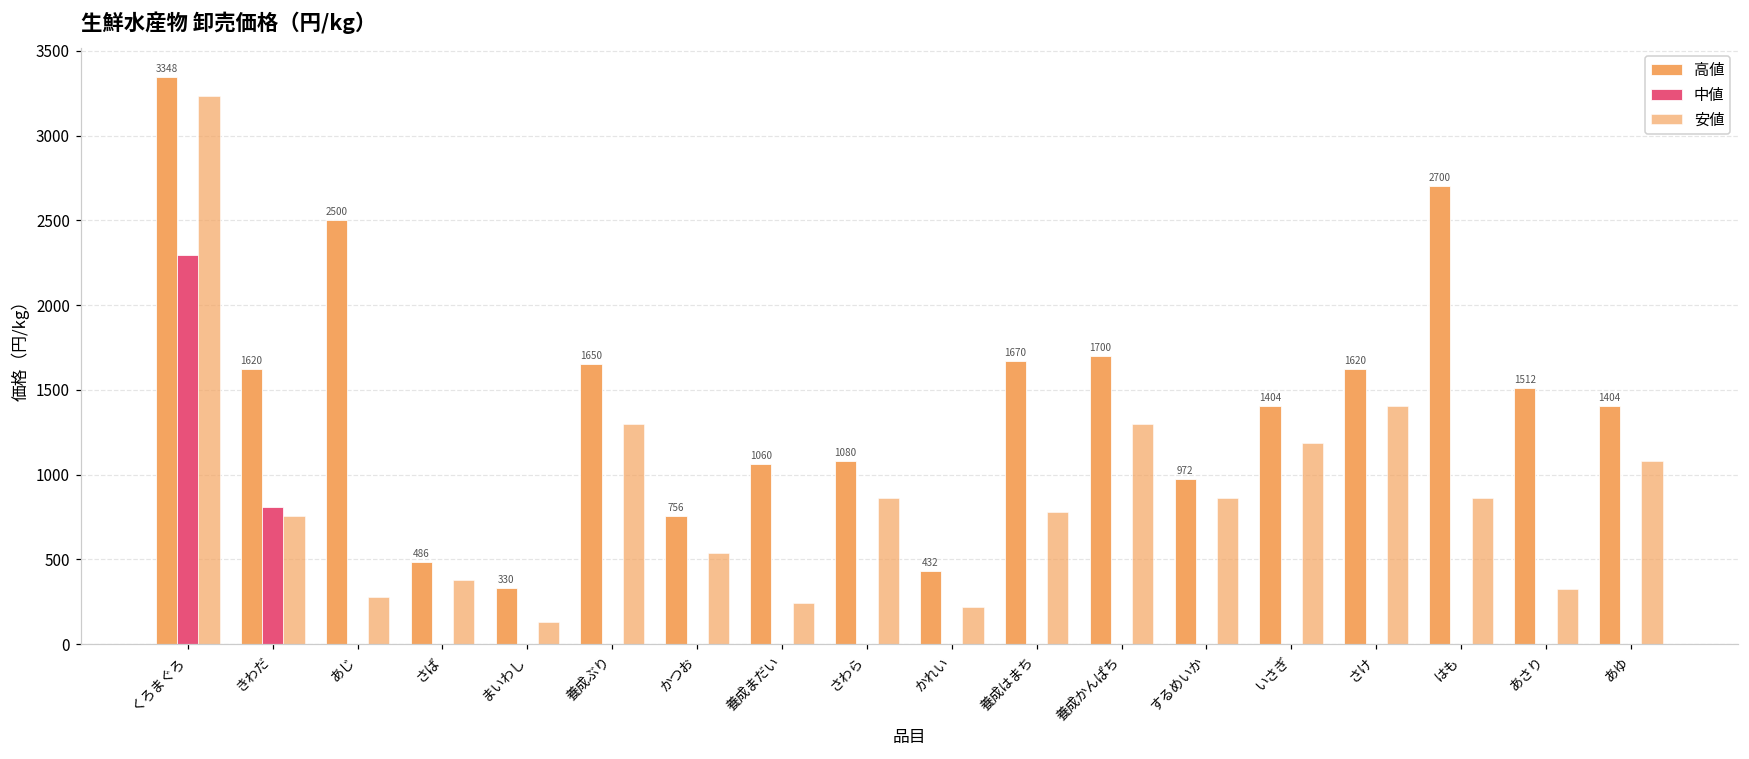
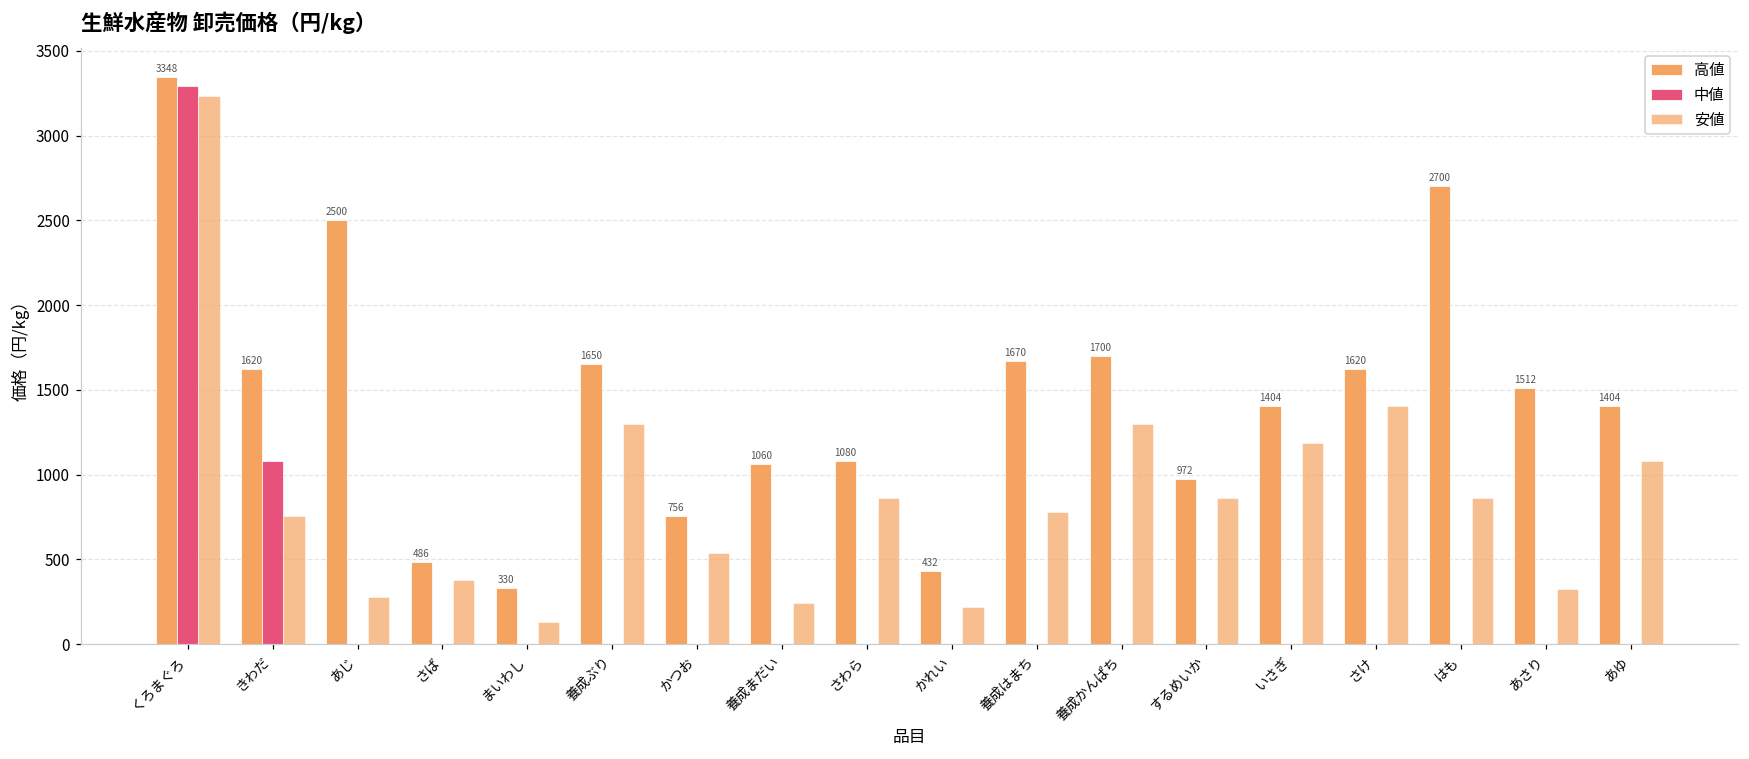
  {
    "中値": {
-     "くろまぐろ": 2290,
-     "きわだ": 810,
+     "くろまぐろ": 3290,
+     "きわだ": 1080,
      "あじ": 0,
      "さば": 0,
      "まいわし": 0,
      "養成ぶり": 0,
      "かつお": 0,
      "養成まだい": 0,
      "さわら": 0,
      "かれい": 0,
      "養成はまち": 0,
      "養成かんぱち": 0,
      "するめいか": 0,
      "いさぎ": 0,
      "さけ": 0,
      "はも": 0,
      "あさり": 0,
      "あゆ": 0
    }
  }
